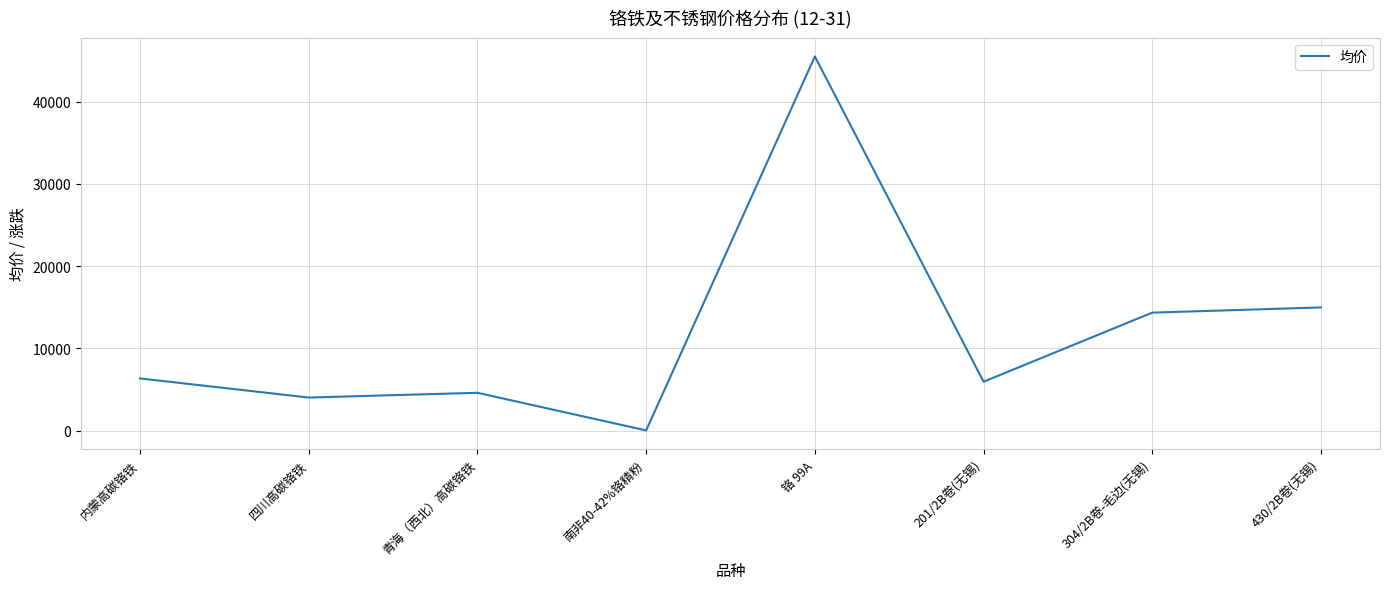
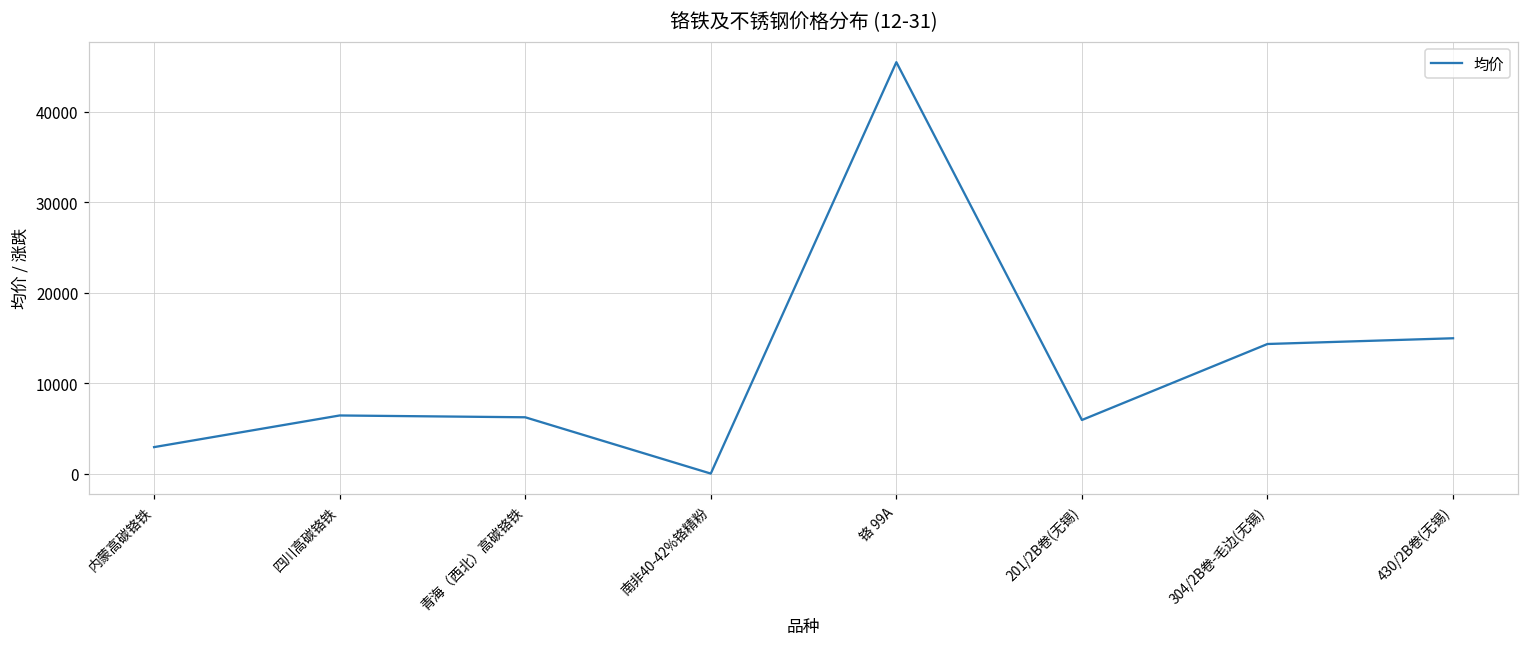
  {
-   "内蒙高碳铬铁": 6000,
-   "四川高碳铬铁": 4000,
-   "青海（西北）高碳铬铁": 5000,
+   "内蒙高碳铬铁": 3000,
+   "四川高碳铬铁": 6000,
+   "青海（西北）高碳铬铁": 6000,
    "南非40-42%铬精粉": 0,
    "铬 99A": 46000,
    "201/2B卷(无锡)": 6000,
    "304/2B卷-毛边(无锡)": 14000,
    "430/2B卷(无锡)": 15000
  }
